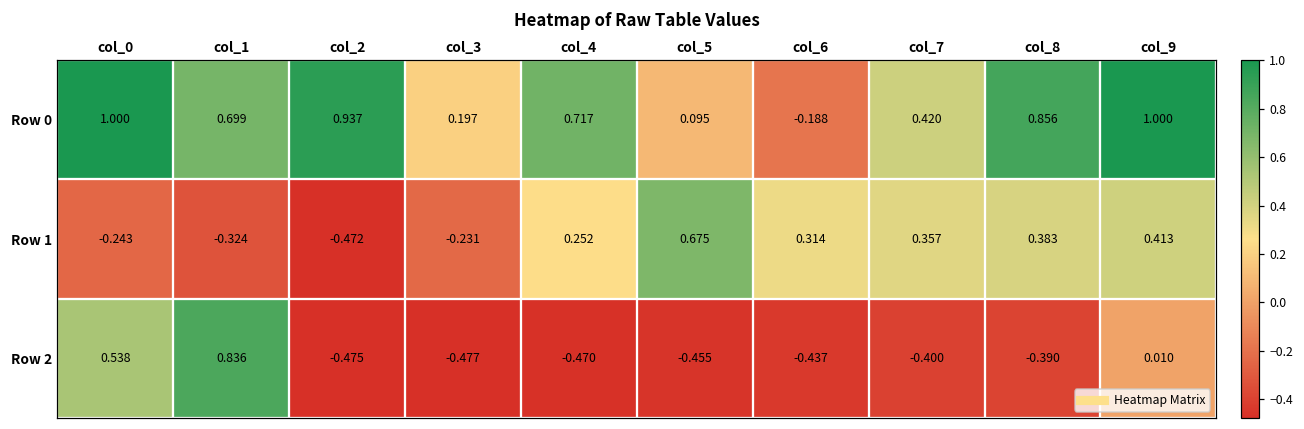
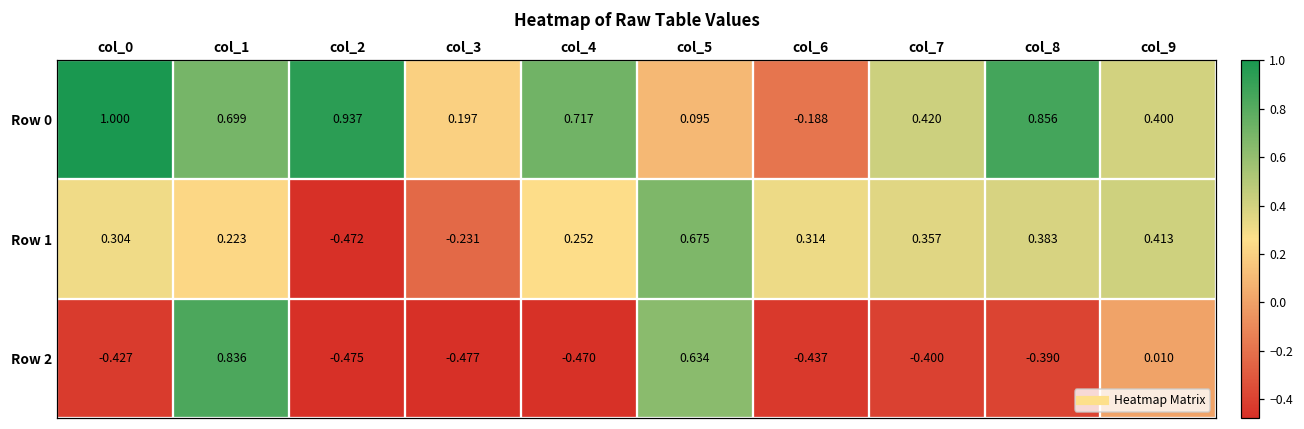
  {
    "Row 0": {
      "col_0": 1.000,
      "col_1": 0.699,
      "col_2": 0.937,
      "col_3": 0.197,
      "col_4": 0.717,
      "col_5": 0.095,
      "col_6": -0.188,
      "col_7": 0.420,
      "col_8": 0.856,
-     "col_9": 1.000
+     "col_9": 0.400
    },
    "Row 1": {
-     "col_0": -0.243,
-     "col_1": -0.324,
+     "col_0": 0.304,
+     "col_1": 0.223,
      "col_2": -0.472,
      "col_3": -0.231,
      "col_4": 0.252,
      "col_5": 0.675,
      "col_6": 0.314,
      "col_7": 0.357,
      "col_8": 0.383,
      "col_9": 0.413
    },
    "Row 2": {
-     "col_0": 0.538,
+     "col_0": -0.427,
      "col_1": 0.836,
      "col_2": -0.475,
      "col_3": -0.477,
      "col_4": -0.470,
-     "col_5": -0.455,
+     "col_5": 0.634,
      "col_6": -0.437,
      "col_7": -0.400,
      "col_8": -0.390,
      "col_9": 0.010
    }
  }
